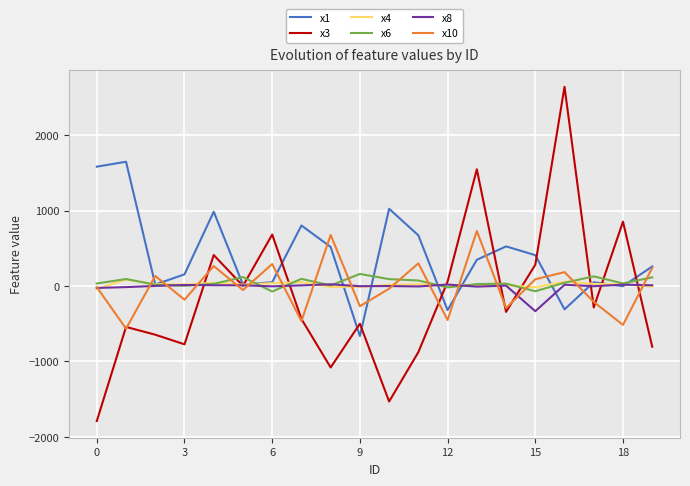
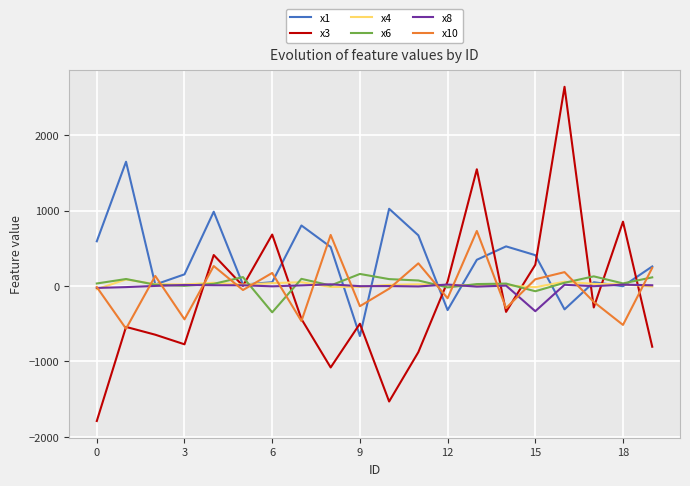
  {
    "x1": {
-     "0": 1600,
+     "0": 600,
      "3": 200,
      "9": -700,
      "12": -300,
      "15": 400
    },
    "x3": {
      "0": -1800,
      "3": -800,
      "6": 700,
      "9": -500,
      "12": 100,
      "15": 300,
      "18": 900
    },
    "x4": {
      "15": 0
    },
    "x6": {
      "0": 0,
-     "6": -100,
+     "6": -400,
      "9": 200,
      "15": -100
    },
    "x8": {
      "6": 0,
      "15": -300
    },
    "x10": {
-     "3": -200,
-     "6": 300,
+     "3": -400,
+     "6": 200,
      "9": -300,
-     "12": -500,
+     "12": -200,
      "15": 100,
      "18": -500
    }
  }
